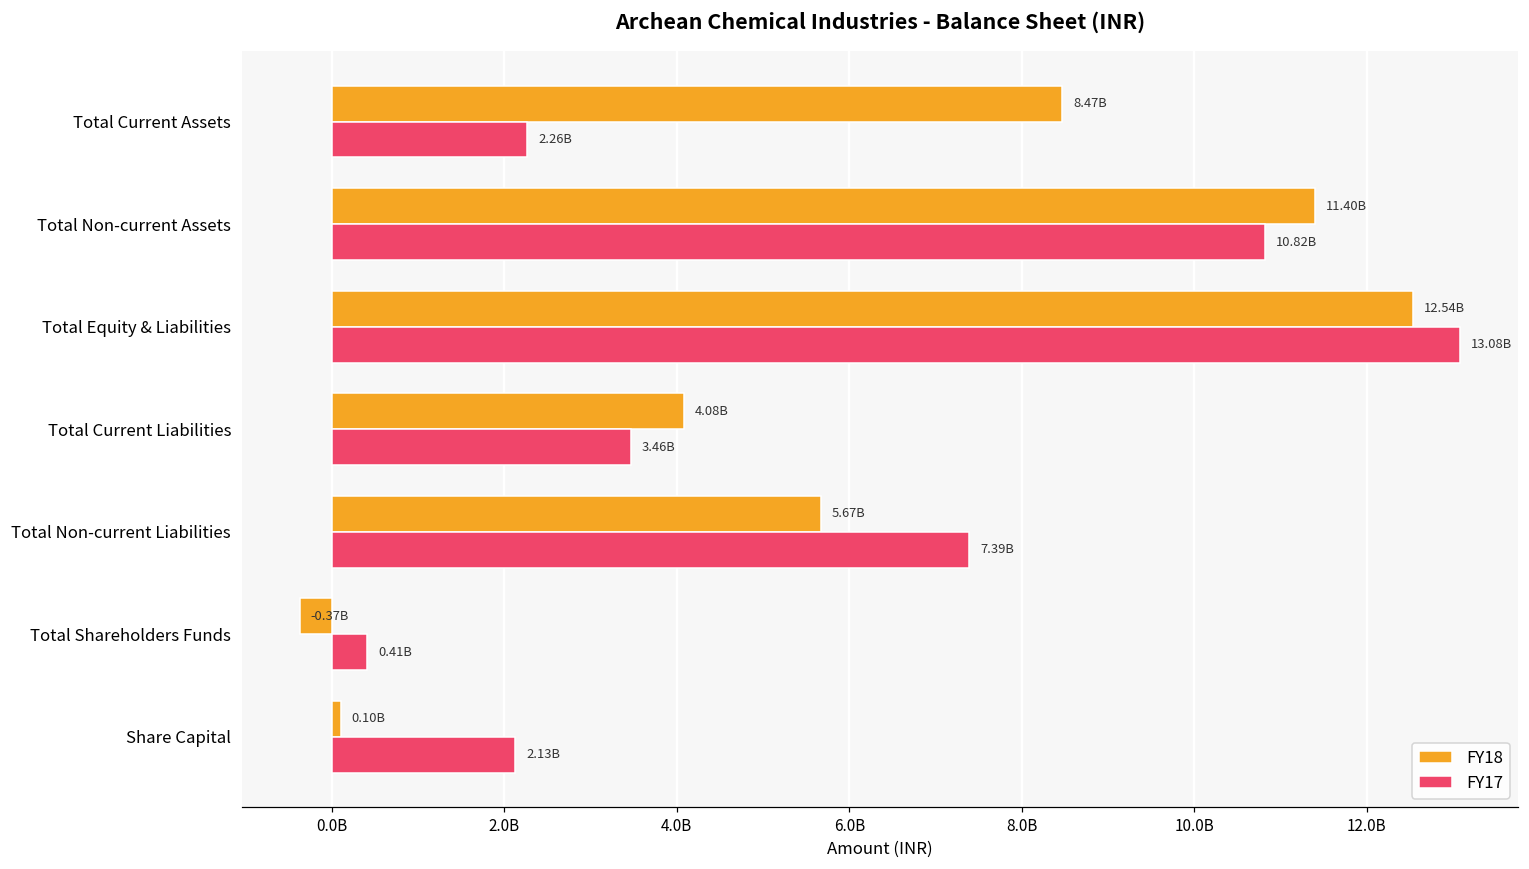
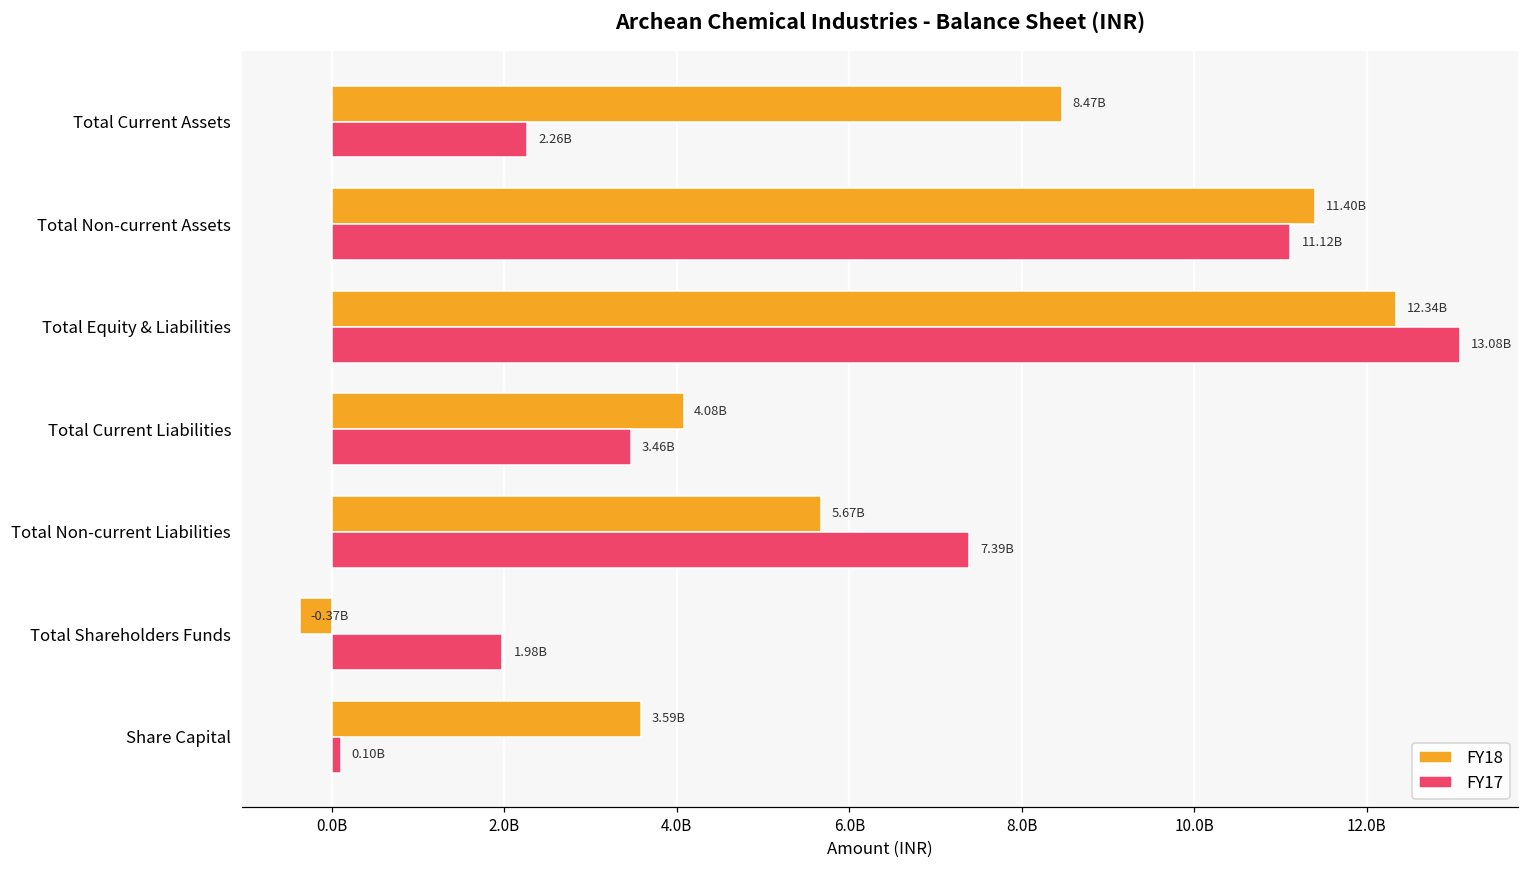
  {
    "FY18": {
      "Total Current Assets": "8.47B",
      "Total Non-current Assets": "11.40B",
-     "Total Equity & Liabilities": "12.54B",
+     "Total Equity & Liabilities": "12.34B",
      "Total Current Liabilities": "4.08B",
      "Total Non-current Liabilities": "5.67B",
      "Total Shareholders Funds": "-0.37B",
-     "Share Capital": "0.10B"
+     "Share Capital": "3.59B"
    },
    "FY17": {
      "Total Current Assets": "2.26B",
-     "Total Non-current Assets": "10.82B",
+     "Total Non-current Assets": "11.12B",
      "Total Equity & Liabilities": "13.08B",
      "Total Current Liabilities": "3.46B",
      "Total Non-current Liabilities": "7.39B",
-     "Total Shareholders Funds": "0.41B",
-     "Share Capital": "2.13B"
+     "Total Shareholders Funds": "1.98B",
+     "Share Capital": "0.10B"
    }
  }
